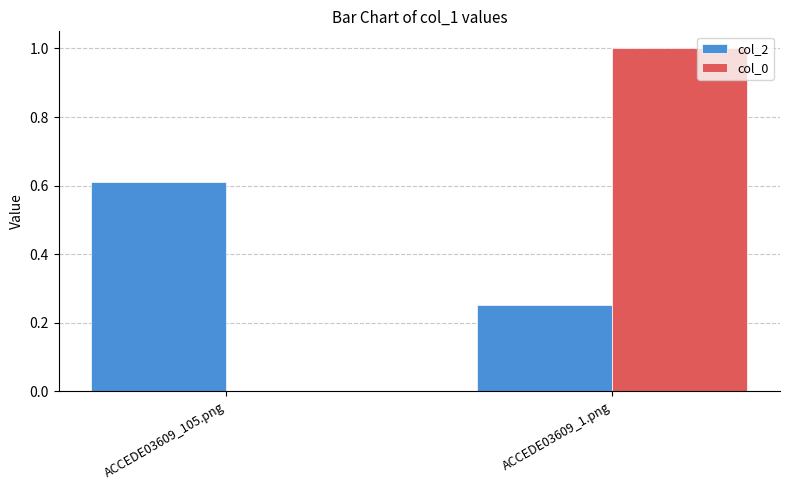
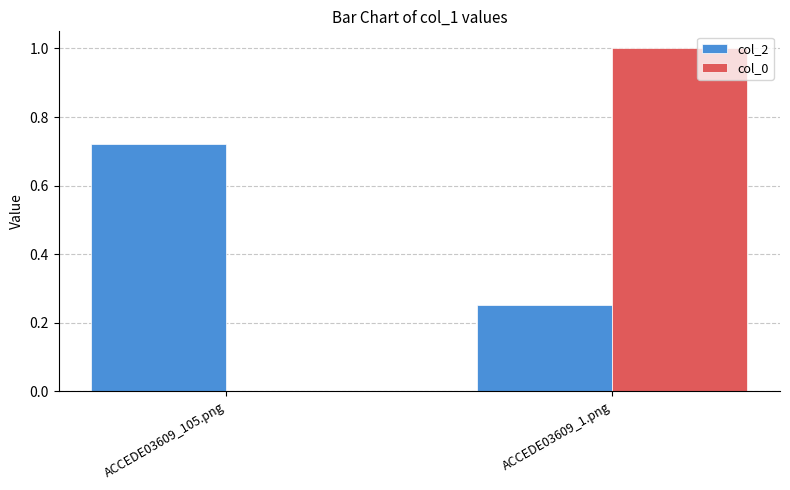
  {
    "col_2": {
-     "ACCEDE03609_105.png": 0.61,
+     "ACCEDE03609_105.png": 0.72,
      "ACCEDE03609_1.png": 0.25
    },
    "col_0": {
      "ACCEDE03609_105.png": 0.00,
      "ACCEDE03609_1.png": 1.00
    }
  }
